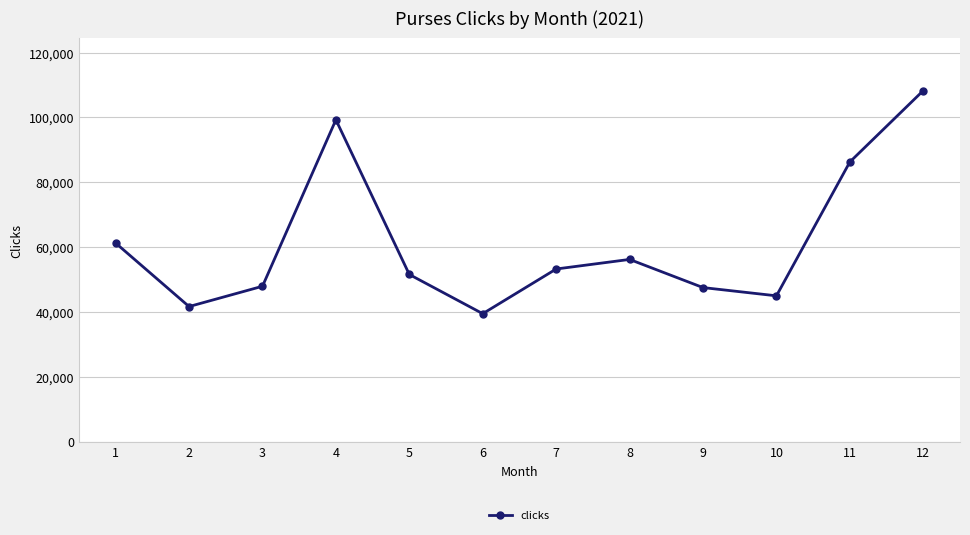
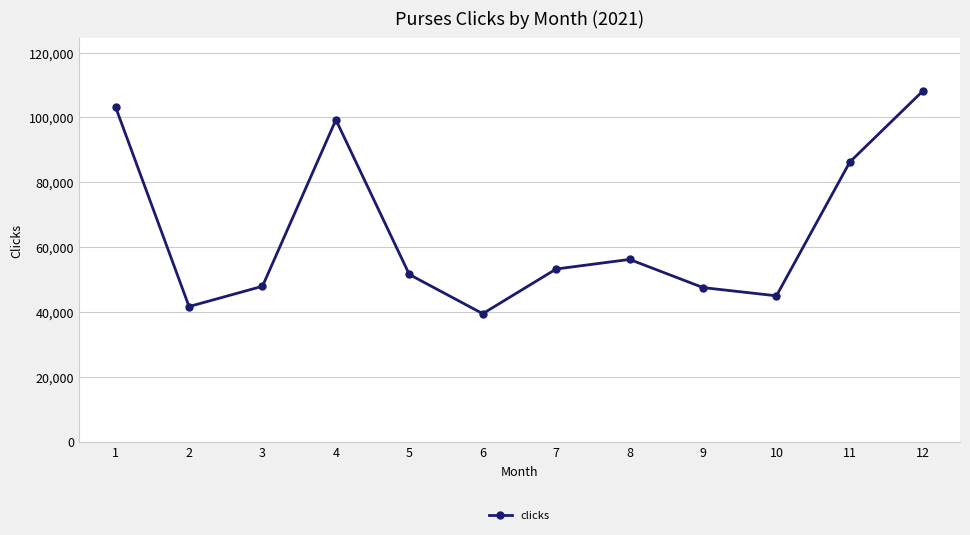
  {
-   "1": "61,000",
+   "1": "103,000",
    "2": "42,000",
    "3": "48,000",
    "4": "99,000",
    "5": "52,000",
    "6": "39,000",
    "7": "53,000",
    "8": "56,000",
    "9": "48,000",
    "10": "45,000",
    "11": "86,000",
    "12": "108,000"
  }
